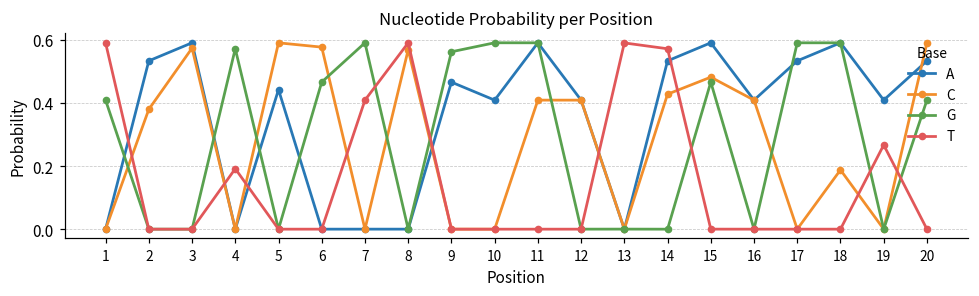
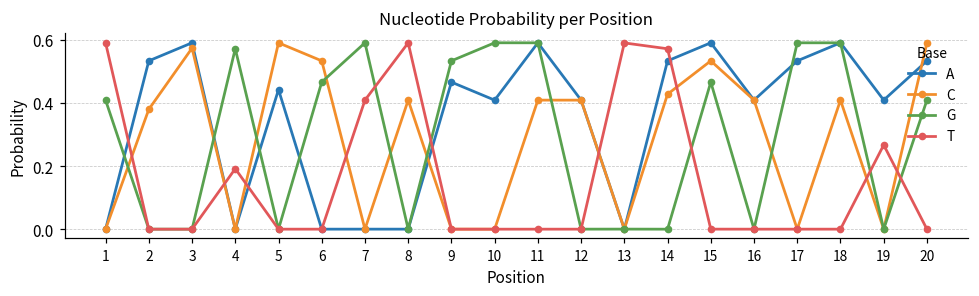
  {
    "A": {
      "2": 0.53,
      "3": 0.59,
      "5": 0.44,
      "9": 0.47,
      "10": 0.41,
      "14": 0.53,
      "15": 0.59,
      "17": 0.53,
      "19": 0.41,
      "20": 0.53
    },
    "C": {
      "2": 0.38,
      "3": 0.57,
      "5": 0.59,
-     "6": 0.58,
-     "8": 0.57,
+     "6": 0.53,
+     "8": 0.41,
      "11": 0.41,
      "14": 0.43,
-     "15": 0.48,
-     "18": 0.19,
+     "15": 0.53,
+     "18": 0.41,
      "20": 0.59
    },
    "G": {
      "1": 0.41,
      "4": 0.57,
      "6": 0.47,
      "7": 0.59,
-     "9": 0.56,
+     "9": 0.53,
      "10": 0.59,
      "14": 0.00,
      "15": 0.47,
      "17": 0.59,
      "20": 0.41
    },
    "T": {
      "1": 0.59,
      "4": 0.19,
      "7": 0.41,
      "8": 0.59,
      "11": 0.00,
      "13": 0.59,
      "14": 0.57,
      "15": 0.00,
      "18": 0.00,
      "19": 0.27,
      "20": 0.00
    }
  }
